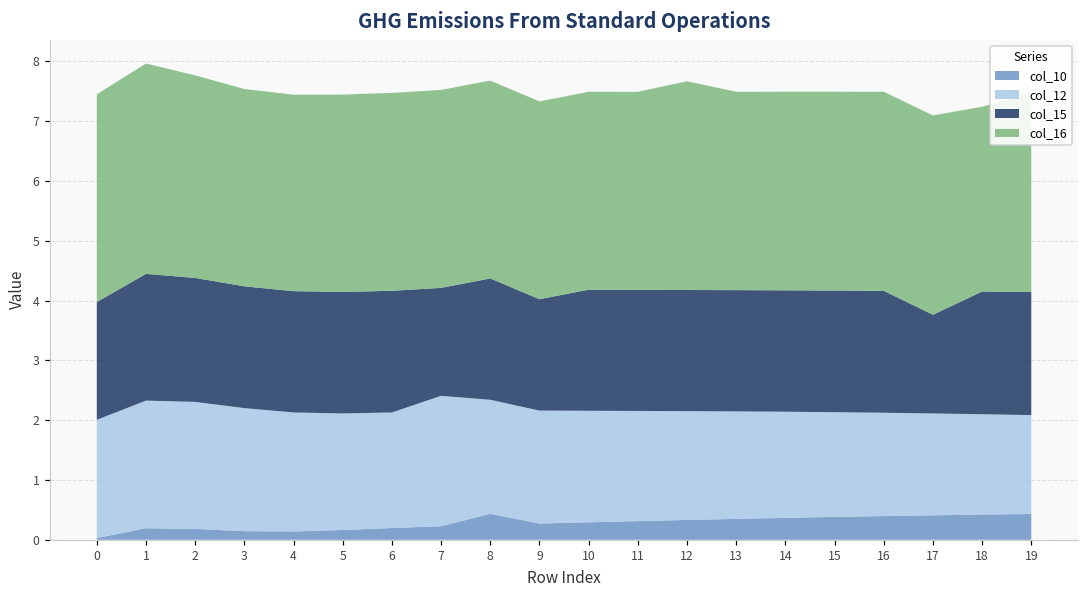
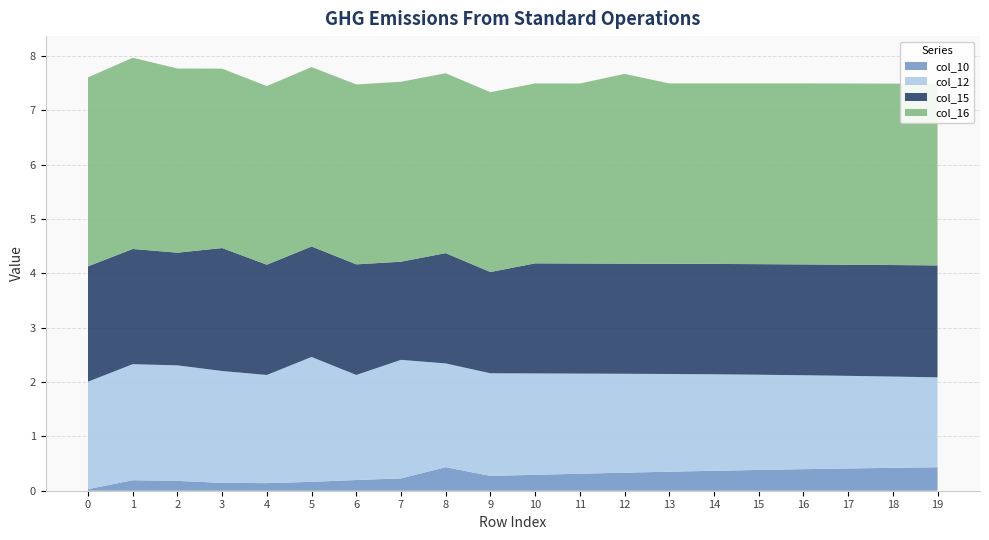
  {
    "col_10": {
      "1": 0.2,
      "2": 0.2,
      "3": 0.1,
      "4": 0.1,
      "5": 0.2,
      "6": 0.2,
      "7": 0.2,
      "8": 0.4,
      "9": 0.3,
      "10": 0.3,
      "11": 0.3,
      "12": 0.3,
      "13": 0.3,
      "14": 0.4,
      "15": 0.4,
      "16": 0.4,
      "17": 0.4,
      "18": 0.4,
      "19": 0.4
    },
    "col_12": {
      "0": 2.0,
      "1": 2.1,
      "2": 2.1,
      "3": 2.1,
      "4": 2.0,
-     "5": 1.9,
+     "5": 2.3,
      "6": 1.9,
      "7": 2.2,
      "8": 1.9,
      "9": 1.9,
      "10": 1.9,
      "11": 1.8,
      "12": 1.8,
      "13": 1.8,
      "14": 1.8,
      "15": 1.8,
      "16": 1.7,
      "17": 1.7,
      "18": 1.7,
      "19": 1.7
    },
    "col_15": {
-     "0": 2.0,
+     "0": 2.1,
      "1": 2.1,
      "2": 2.1,
-     "3": 2.0,
+     "3": 2.3,
      "4": 2.0,
      "5": 2.0,
      "6": 2.0,
      "7": 1.8,
      "8": 2.0,
      "9": 1.9,
      "10": 2.0,
      "11": 2.0,
      "12": 2.0,
      "13": 2.0,
      "14": 2.0,
      "15": 2.0,
      "16": 2.0,
-     "17": 1.7,
+     "17": 2.0,
      "18": 2.1,
      "19": 2.1
    },
    "col_16": {
      "0": 3.5,
      "1": 3.5,
      "2": 3.4,
      "3": 3.3,
      "4": 3.3,
      "5": 3.3,
      "6": 3.3,
      "7": 3.3,
      "8": 3.3,
      "9": 3.3,
      "10": 3.3,
      "11": 3.3,
      "12": 3.5,
      "13": 3.3,
      "14": 3.3,
      "15": 3.3,
      "16": 3.3,
      "17": 3.3,
-     "18": 3.1
+     "18": 3.3
    }
  }
